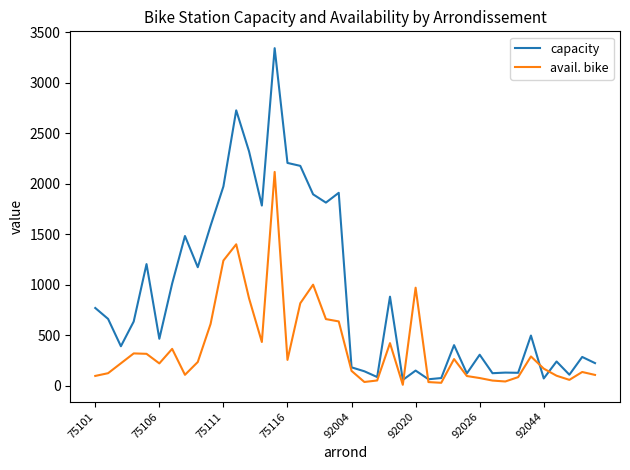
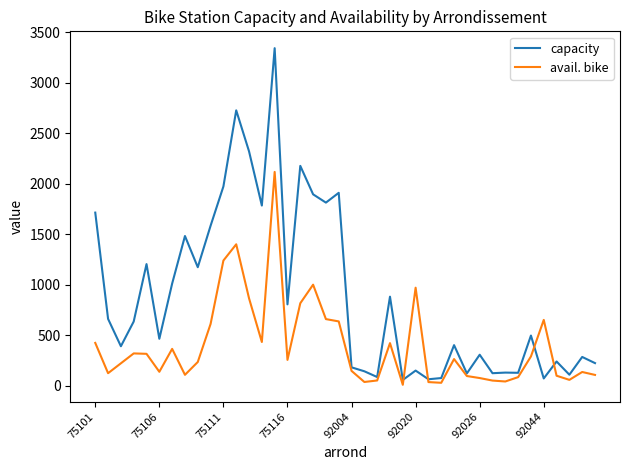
  {
    "capacity": {
-     "75101": 770,
+     "75101": 1710,
      "75106": 460,
      "75111": 1970,
-     "75116": 2210,
+     "75116": 800,
      "92004": 180,
      "92020": 150,
      "92026": 310,
      "92044": 70
    },
    "avail. bike": {
-     "75101": 100,
-     "75106": 220,
+     "75101": 420,
+     "75106": 140,
      "75111": 1240,
      "75116": 250,
      "92004": 150,
      "92020": 970,
      "92026": 70,
-     "92044": 170
+     "92044": 650
    }
  }
